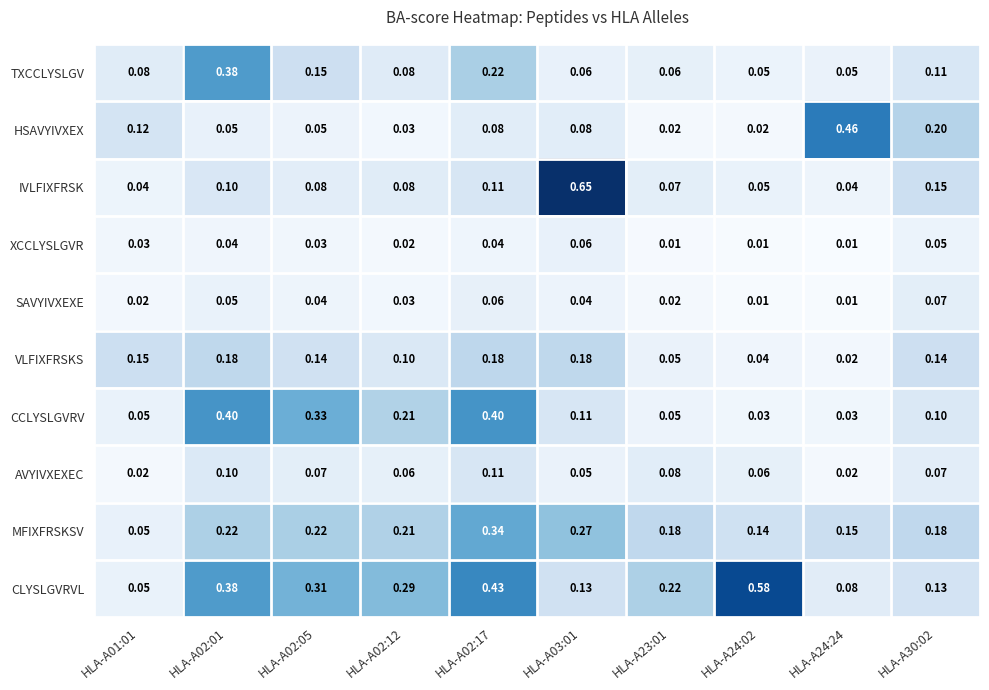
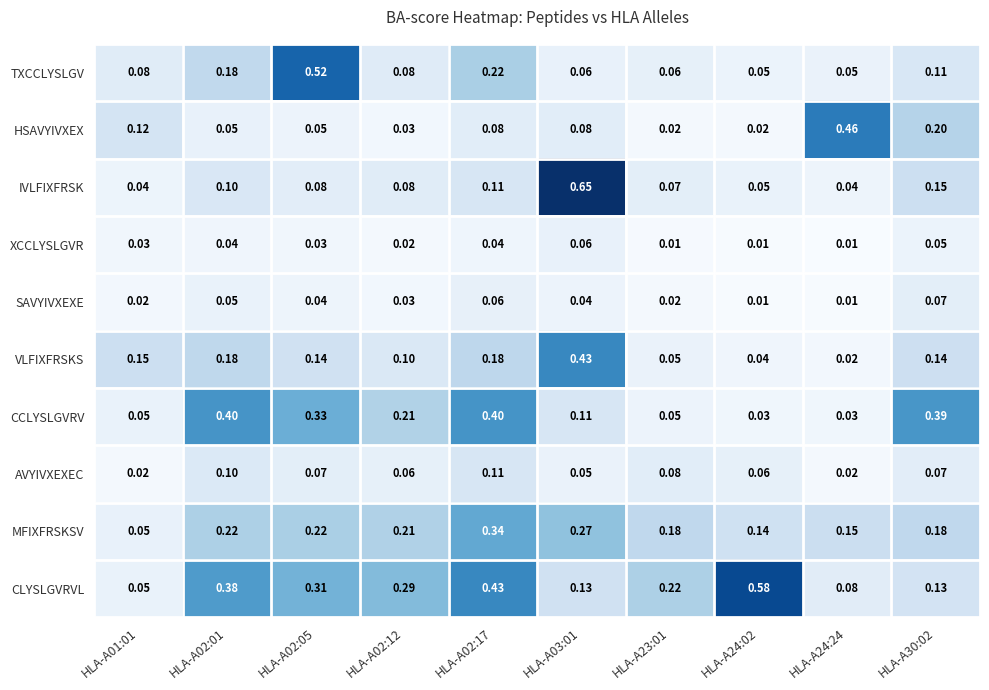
  {
    "TXCCLYSLGV": {
      "HLA-A01:01": 0.08,
-     "HLA-A02:01": 0.38,
-     "HLA-A02:05": 0.15,
+     "HLA-A02:01": 0.18,
+     "HLA-A02:05": 0.52,
      "HLA-A02:12": 0.08,
      "HLA-A02:17": 0.22,
      "HLA-A03:01": 0.06,
      "HLA-A23:01": 0.06,
      "HLA-A24:02": 0.05,
      "HLA-A24:24": 0.05,
      "HLA-A30:02": 0.11
    },
    "HSAVYIVXEX": {
      "HLA-A01:01": 0.12,
      "HLA-A02:01": 0.05,
      "HLA-A02:05": 0.05,
      "HLA-A02:12": 0.03,
      "HLA-A02:17": 0.08,
      "HLA-A03:01": 0.08,
      "HLA-A23:01": 0.02,
      "HLA-A24:02": 0.02,
      "HLA-A24:24": 0.46,
      "HLA-A30:02": 0.20
    },
    "IVLFIXFRSK": {
      "HLA-A01:01": 0.04,
      "HLA-A02:01": 0.10,
      "HLA-A02:05": 0.08,
      "HLA-A02:12": 0.08,
      "HLA-A02:17": 0.11,
      "HLA-A03:01": 0.65,
      "HLA-A23:01": 0.07,
      "HLA-A24:02": 0.05,
      "HLA-A24:24": 0.04,
      "HLA-A30:02": 0.15
    },
    "XCCLYSLGVR": {
      "HLA-A01:01": 0.03,
      "HLA-A02:01": 0.04,
      "HLA-A02:05": 0.03,
      "HLA-A02:12": 0.02,
      "HLA-A02:17": 0.04,
      "HLA-A03:01": 0.06,
      "HLA-A23:01": 0.01,
      "HLA-A24:02": 0.01,
      "HLA-A24:24": 0.01,
      "HLA-A30:02": 0.05
    },
    "SAVYIVXEXE": {
      "HLA-A01:01": 0.02,
      "HLA-A02:01": 0.05,
      "HLA-A02:05": 0.04,
      "HLA-A02:12": 0.03,
      "HLA-A02:17": 0.06,
      "HLA-A03:01": 0.04,
      "HLA-A23:01": 0.02,
      "HLA-A24:02": 0.01,
      "HLA-A24:24": 0.01,
      "HLA-A30:02": 0.07
    },
    "VLFIXFRSKS": {
      "HLA-A01:01": 0.15,
      "HLA-A02:01": 0.18,
      "HLA-A02:05": 0.14,
      "HLA-A02:12": 0.10,
      "HLA-A02:17": 0.18,
-     "HLA-A03:01": 0.18,
+     "HLA-A03:01": 0.43,
      "HLA-A23:01": 0.05,
      "HLA-A24:02": 0.04,
      "HLA-A24:24": 0.02,
      "HLA-A30:02": 0.14
    },
    "CCLYSLGVRV": {
      "HLA-A01:01": 0.05,
      "HLA-A02:01": 0.40,
      "HLA-A02:05": 0.33,
      "HLA-A02:12": 0.21,
      "HLA-A02:17": 0.40,
      "HLA-A03:01": 0.11,
      "HLA-A23:01": 0.05,
      "HLA-A24:02": 0.03,
      "HLA-A24:24": 0.03,
-     "HLA-A30:02": 0.10
+     "HLA-A30:02": 0.39
    },
    "AVYIVXEXEC": {
      "HLA-A01:01": 0.02,
      "HLA-A02:01": 0.10,
      "HLA-A02:05": 0.07,
      "HLA-A02:12": 0.06,
      "HLA-A02:17": 0.11,
      "HLA-A03:01": 0.05,
      "HLA-A23:01": 0.08,
      "HLA-A24:02": 0.06,
      "HLA-A24:24": 0.02,
      "HLA-A30:02": 0.07
    },
    "MFIXFRSKSV": {
      "HLA-A01:01": 0.05,
      "HLA-A02:01": 0.22,
      "HLA-A02:05": 0.22,
      "HLA-A02:12": 0.21,
      "HLA-A02:17": 0.34,
      "HLA-A03:01": 0.27,
      "HLA-A23:01": 0.18,
      "HLA-A24:02": 0.14,
      "HLA-A24:24": 0.15,
      "HLA-A30:02": 0.18
    },
    "CLYSLGVRVL": {
      "HLA-A01:01": 0.05,
      "HLA-A02:01": 0.38,
      "HLA-A02:05": 0.31,
      "HLA-A02:12": 0.29,
      "HLA-A02:17": 0.43,
      "HLA-A03:01": 0.13,
      "HLA-A23:01": 0.22,
      "HLA-A24:02": 0.58,
      "HLA-A24:24": 0.08,
      "HLA-A30:02": 0.13
    }
  }
